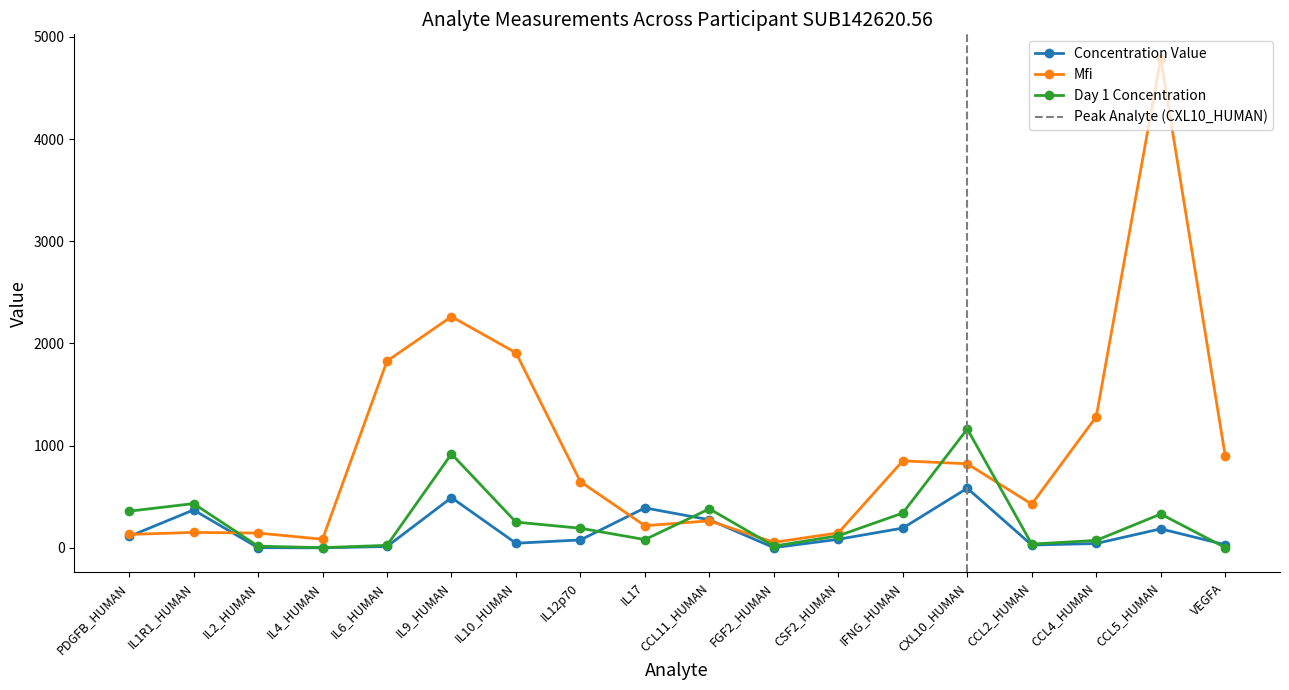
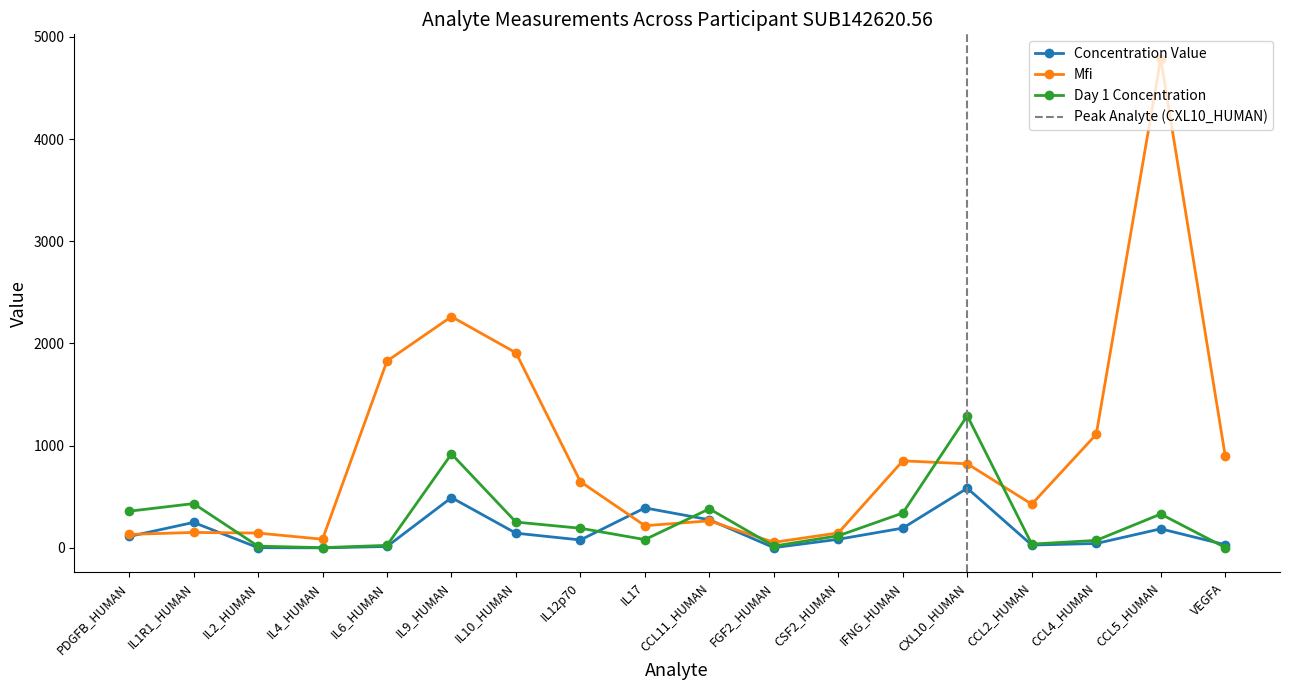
  {
    "Concentration Value": {
-     "IL1R1_HUMAN": 370,
+     "IL1R1_HUMAN": 250,
      "IL9_HUMAN": 490,
-     "IL10_HUMAN": 50,
+     "IL10_HUMAN": 140,
      "IL12p70": 80,
      "IL17": 390,
      "CSF2_HUMAN": 80,
      "IFNG_HUMAN": 190,
      "CXL10_HUMAN": 580,
      "CCL4_HUMAN": 40,
      "CCL5_HUMAN": 190,
      "VEGFA": 30
    },
    "Mfi": {
      "IL1R1_HUMAN": 150,
      "IL2_HUMAN": 150,
      "IL4_HUMAN": 80,
      "IL6_HUMAN": 1830,
      "IL9_HUMAN": 2260,
      "IL10_HUMAN": 1910,
      "IL12p70": 650,
      "IL17": 220,
      "FGF2_HUMAN": 50,
      "CSF2_HUMAN": 150,
      "IFNG_HUMAN": 850,
      "CXL10_HUMAN": 820,
      "CCL2_HUMAN": 430,
-     "CCL4_HUMAN": 1280,
+     "CCL4_HUMAN": 1110,
      "VEGFA": 900
    },
    "Day 1 Concentration": {
      "PDGFB_HUMAN": 360,
      "IL1R1_HUMAN": 430,
      "IL9_HUMAN": 920,
      "IL10_HUMAN": 250,
      "IL12p70": 190,
      "IL17": 80,
      "CCL11_HUMAN": 380,
      "CSF2_HUMAN": 120,
      "IFNG_HUMAN": 340,
-     "CXL10_HUMAN": 1160,
+     "CXL10_HUMAN": 1290,
      "CCL4_HUMAN": 70,
      "CCL5_HUMAN": 330,
      "VEGFA": 0
    }
  }
